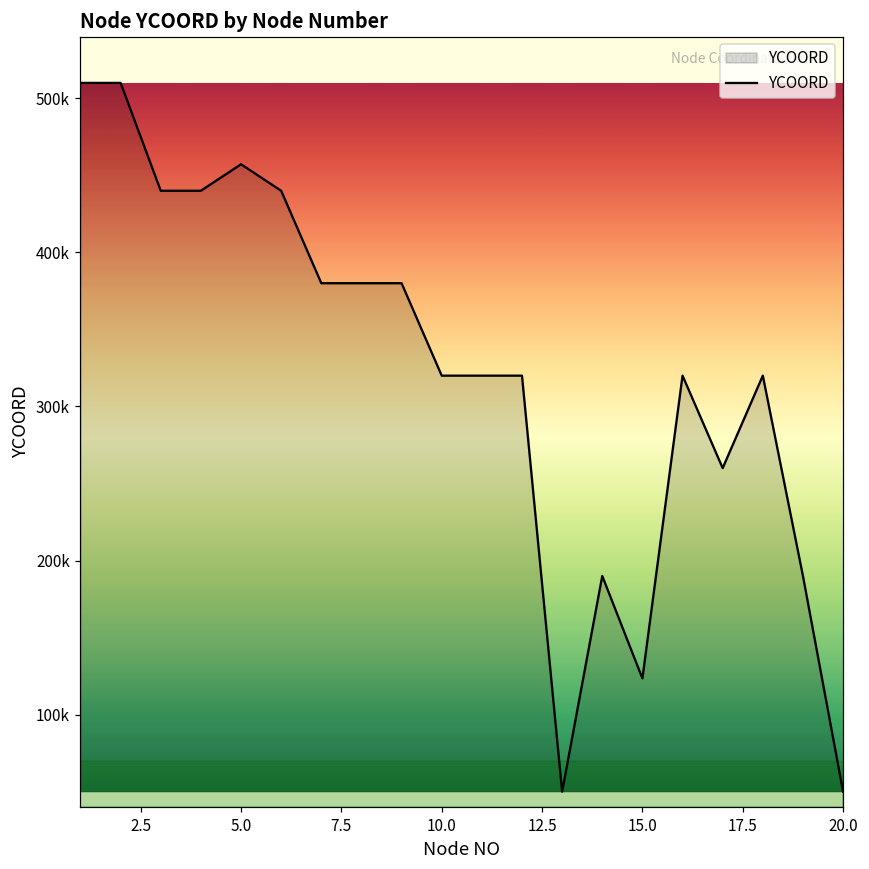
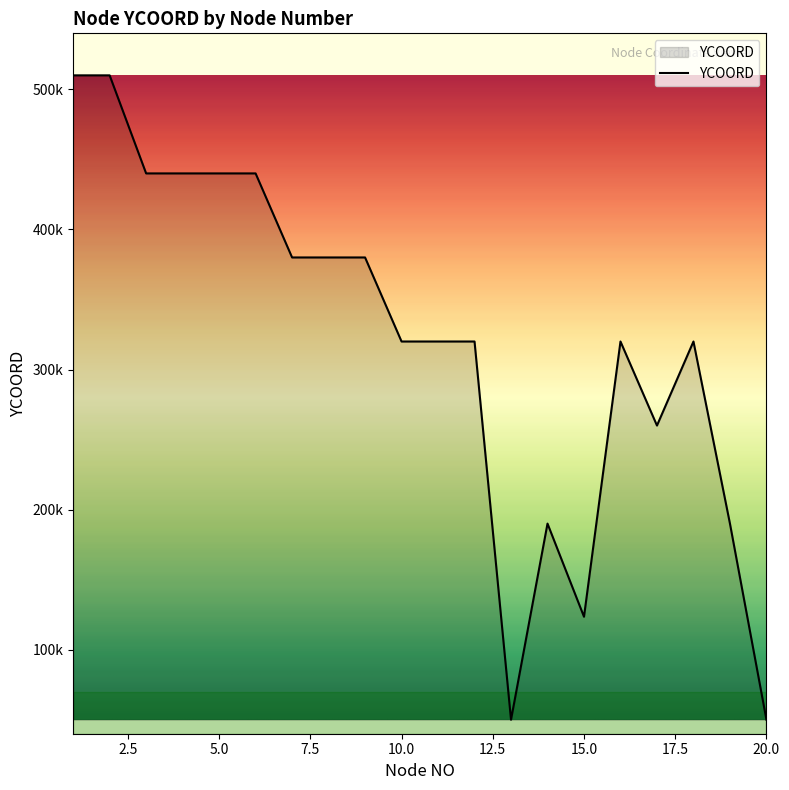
  {
-   "5.0": 457000,
+   "5.0": 440000,
    "10.0": 320000,
    "15.0": 124000,
    "20.0": 50000
  }
